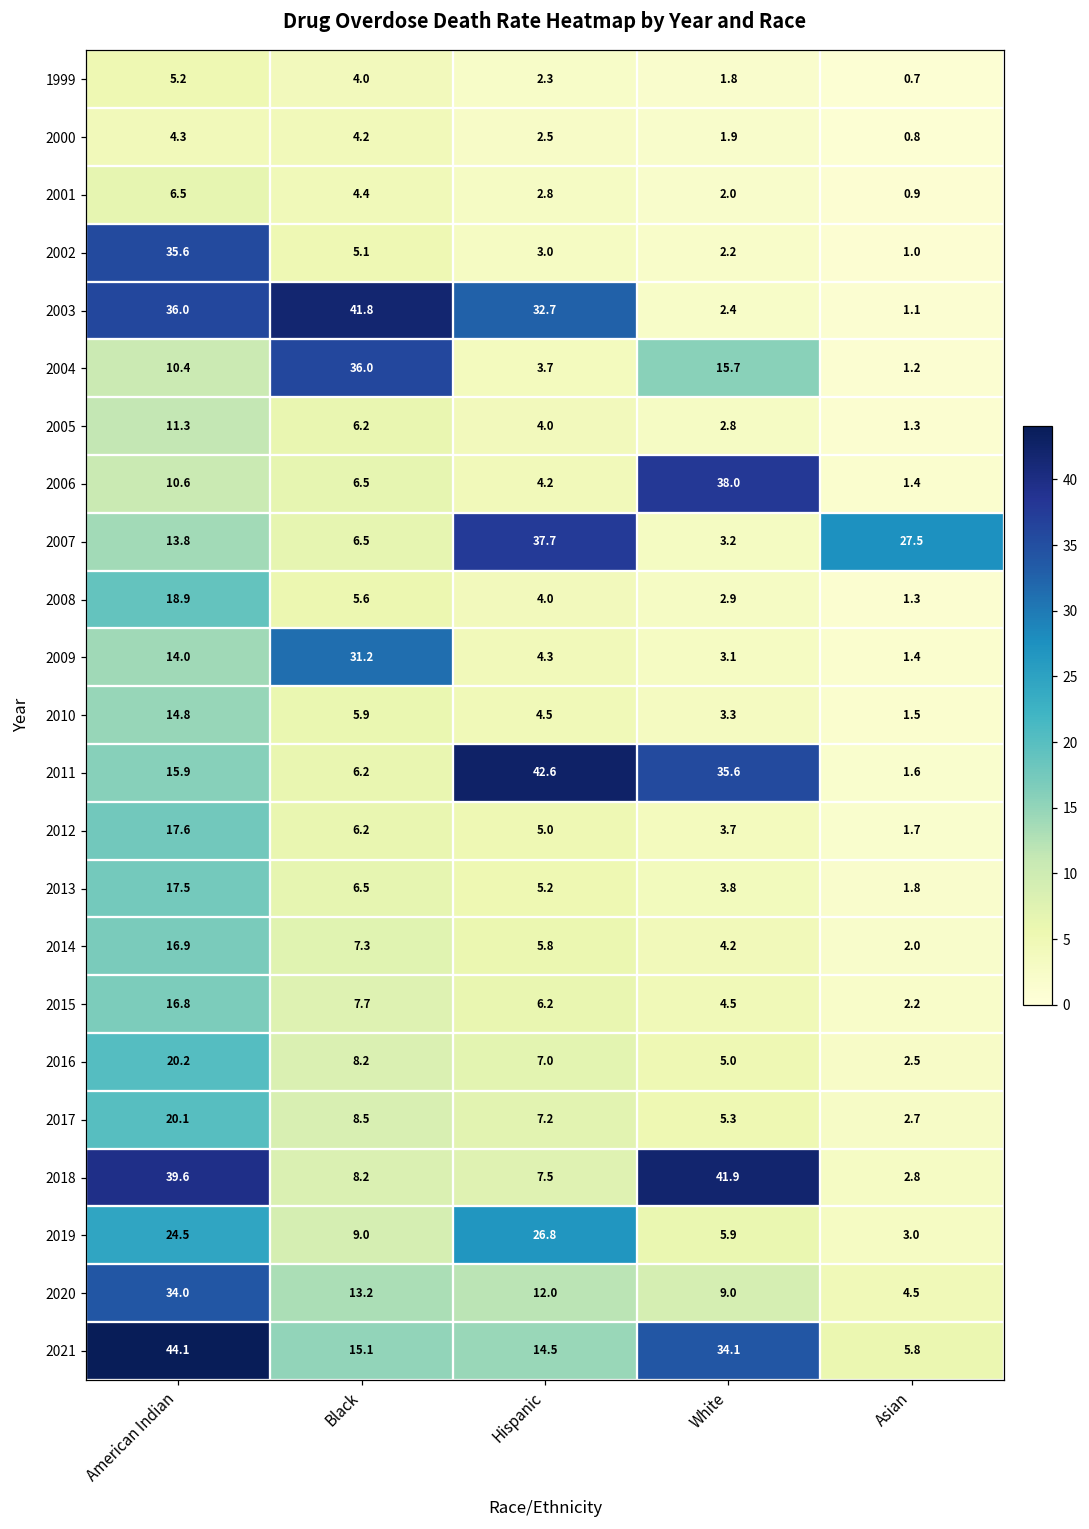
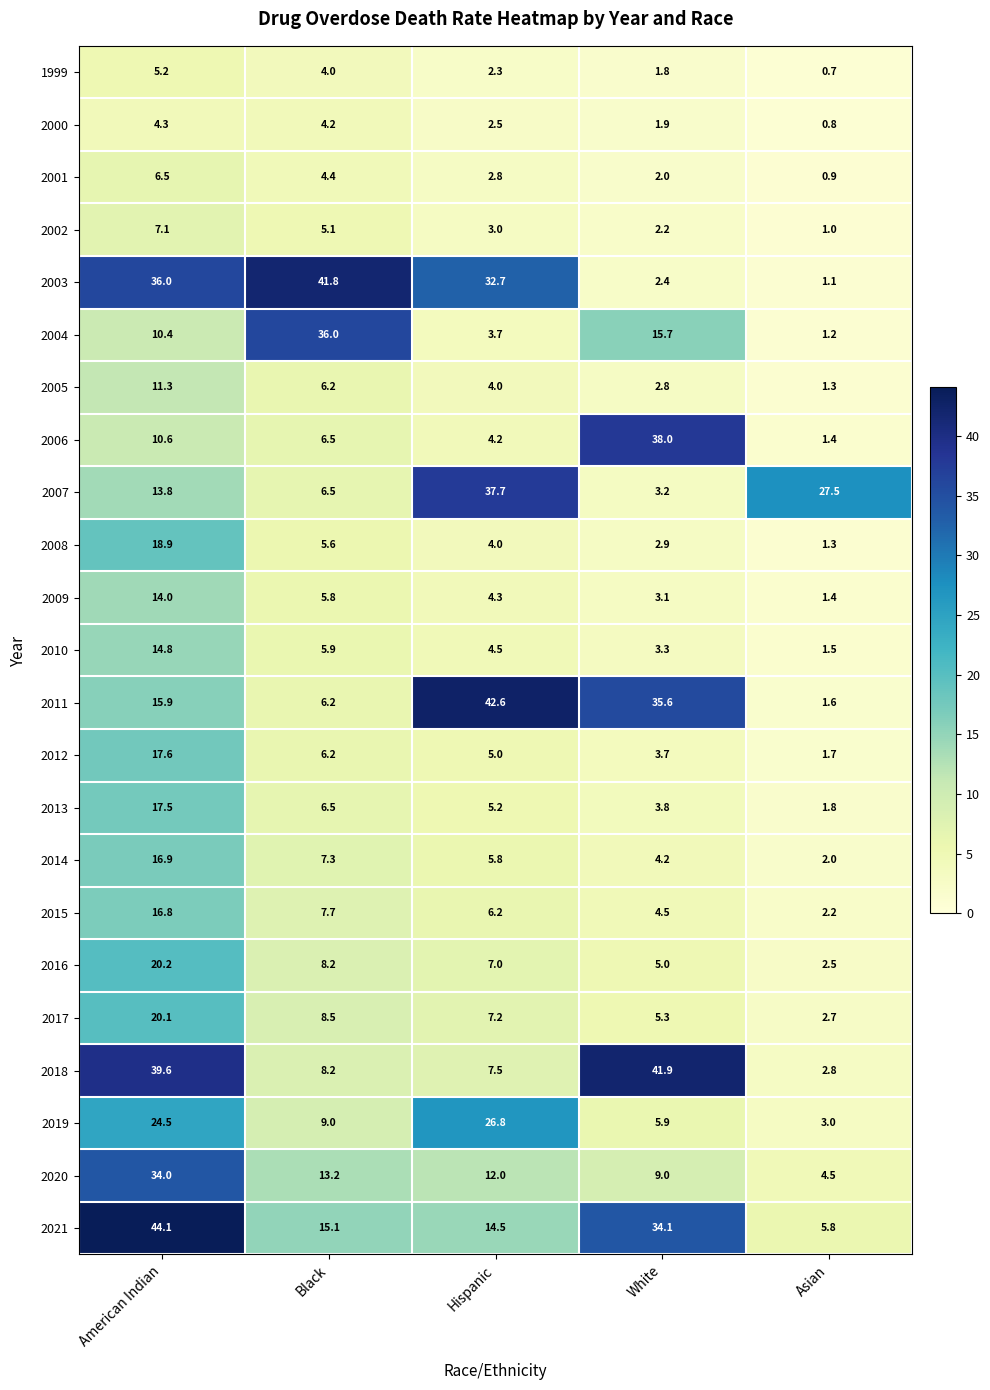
  {
    "1999": {
      "American Indian": 5.2,
      "Black": 4.0,
      "Hispanic": 2.3,
      "White": 1.8,
      "Asian": 0.7
    },
    "2000": {
      "American Indian": 4.3,
      "Black": 4.2,
      "Hispanic": 2.5,
      "White": 1.9,
      "Asian": 0.8
    },
    "2001": {
      "American Indian": 6.5,
      "Black": 4.4,
      "Hispanic": 2.8,
      "White": 2.0,
      "Asian": 0.9
    },
    "2002": {
-     "American Indian": 35.6,
+     "American Indian": 7.1,
      "Black": 5.1,
      "Hispanic": 3.0,
      "White": 2.2,
      "Asian": 1.0
    },
    "2003": {
      "American Indian": 36.0,
      "Black": 41.8,
      "Hispanic": 32.7,
      "White": 2.4,
      "Asian": 1.1
    },
    "2004": {
      "American Indian": 10.4,
      "Black": 36.0,
      "Hispanic": 3.7,
      "White": 15.7,
      "Asian": 1.2
    },
    "2005": {
      "American Indian": 11.3,
      "Black": 6.2,
      "Hispanic": 4.0,
      "White": 2.8,
      "Asian": 1.3
    },
    "2006": {
      "American Indian": 10.6,
      "Black": 6.5,
      "Hispanic": 4.2,
      "White": 38.0,
      "Asian": 1.4
    },
    "2007": {
      "American Indian": 13.8,
      "Black": 6.5,
      "Hispanic": 37.7,
      "White": 3.2,
      "Asian": 27.5
    },
    "2008": {
      "American Indian": 18.9,
      "Black": 5.6,
      "Hispanic": 4.0,
      "White": 2.9,
      "Asian": 1.3
    },
    "2009": {
      "American Indian": 14.0,
-     "Black": 31.2,
+     "Black": 5.8,
      "Hispanic": 4.3,
      "White": 3.1,
      "Asian": 1.4
    },
    "2010": {
      "American Indian": 14.8,
      "Black": 5.9,
      "Hispanic": 4.5,
      "White": 3.3,
      "Asian": 1.5
    },
    "2011": {
      "American Indian": 15.9,
      "Black": 6.2,
      "Hispanic": 42.6,
      "White": 35.6,
      "Asian": 1.6
    },
    "2012": {
      "American Indian": 17.6,
      "Black": 6.2,
      "Hispanic": 5.0,
      "White": 3.7,
      "Asian": 1.7
    },
    "2013": {
      "American Indian": 17.5,
      "Black": 6.5,
      "Hispanic": 5.2,
      "White": 3.8,
      "Asian": 1.8
    },
    "2014": {
      "American Indian": 16.9,
      "Black": 7.3,
      "Hispanic": 5.8,
      "White": 4.2,
      "Asian": 2.0
    },
    "2015": {
      "American Indian": 16.8,
      "Black": 7.7,
      "Hispanic": 6.2,
      "White": 4.5,
      "Asian": 2.2
    },
    "2016": {
      "American Indian": 20.2,
      "Black": 8.2,
      "Hispanic": 7.0,
      "White": 5.0,
      "Asian": 2.5
    },
    "2017": {
      "American Indian": 20.1,
      "Black": 8.5,
      "Hispanic": 7.2,
      "White": 5.3,
      "Asian": 2.7
    },
    "2018": {
      "American Indian": 39.6,
      "Black": 8.2,
      "Hispanic": 7.5,
      "White": 41.9,
      "Asian": 2.8
    },
    "2019": {
      "American Indian": 24.5,
      "Black": 9.0,
      "Hispanic": 26.8,
      "White": 5.9,
      "Asian": 3.0
    },
    "2020": {
      "American Indian": 34.0,
      "Black": 13.2,
      "Hispanic": 12.0,
      "White": 9.0,
      "Asian": 4.5
    },
    "2021": {
      "American Indian": 44.1,
      "Black": 15.1,
      "Hispanic": 14.5,
      "White": 34.1,
      "Asian": 5.8
    }
  }
